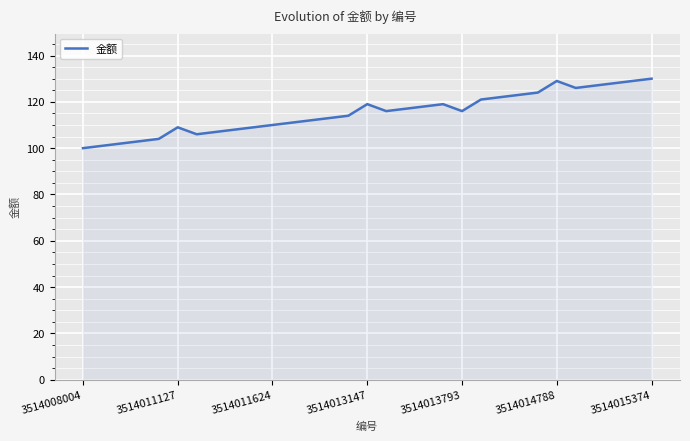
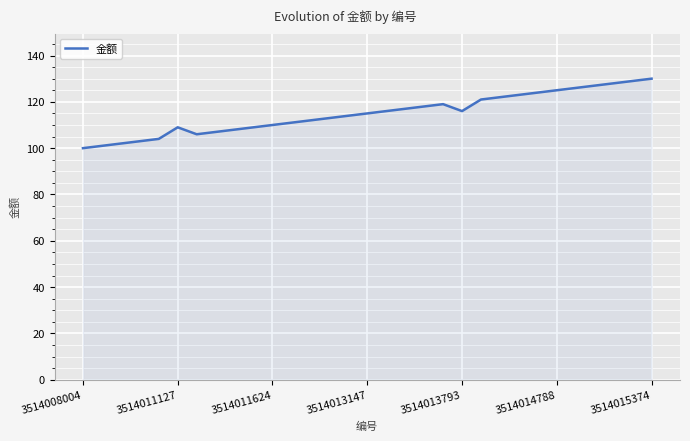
  {
    "3514008004": 100,
    "3514011127": 109,
    "3514011624": 110,
-   "3514013147": 119,
+   "3514013147": 115,
    "3514013793": 116,
-   "3514014788": 129,
+   "3514014788": 125,
    "3514015374": 130
  }
